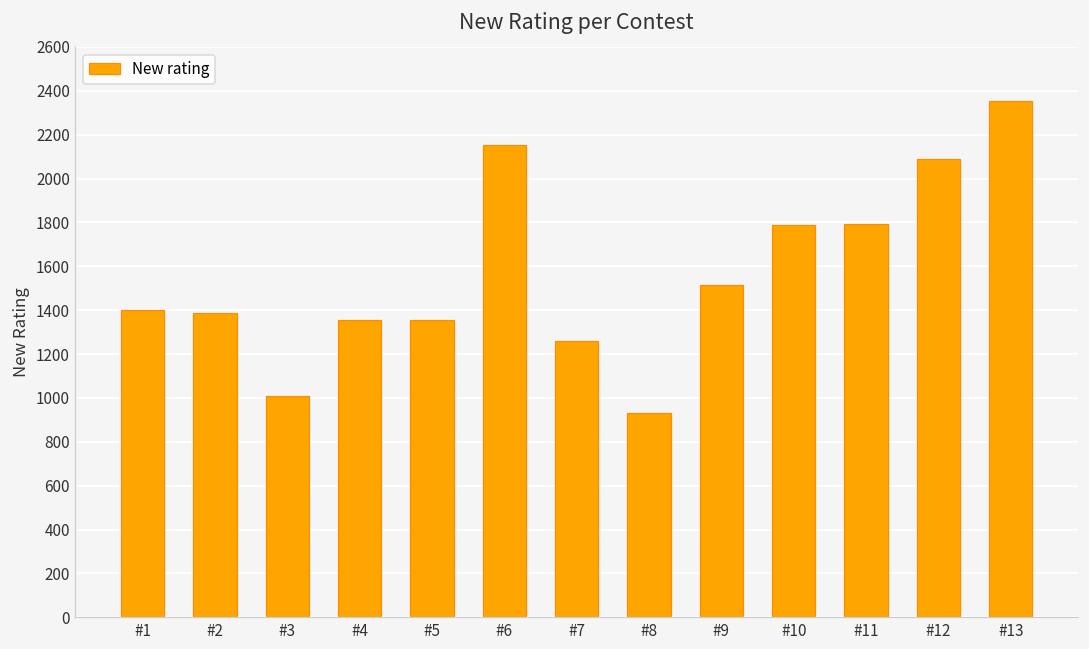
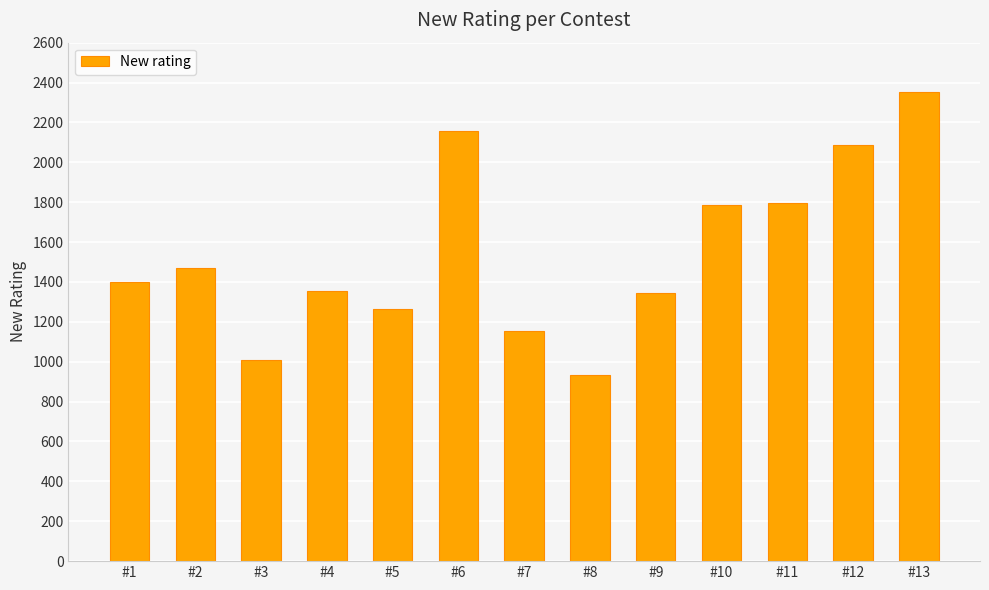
  {
    "#1": 1400,
-   "#2": 1390,
+   "#2": 1470,
    "#3": 1010,
    "#4": 1360,
-   "#5": 1350,
+   "#5": 1260,
    "#6": 2160,
-   "#7": 1260,
+   "#7": 1160,
    "#8": 930,
-   "#9": 1510,
+   "#9": 1340,
    "#10": 1790,
    "#11": 1800,
    "#12": 2090,
    "#13": 2350
  }
